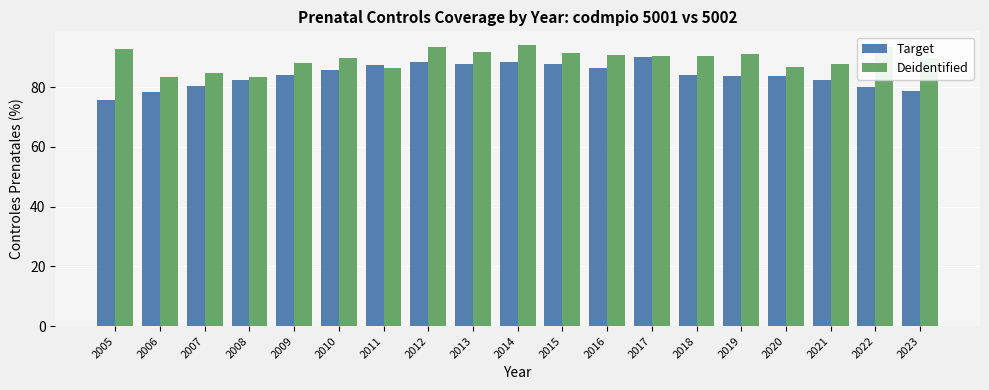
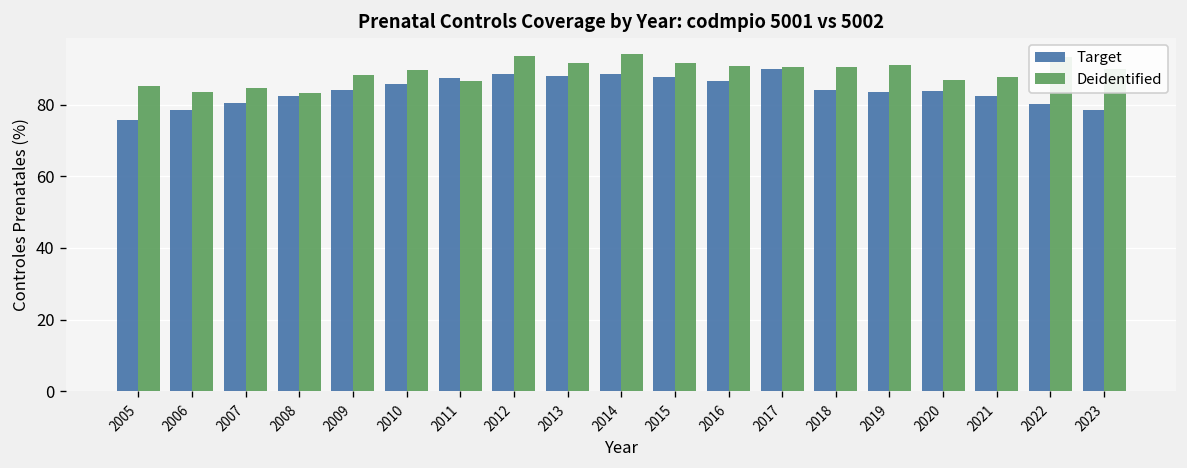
  {
    "Target": {
      "2005": 76,
      "2006": 78,
      "2007": 80,
      "2008": 82,
      "2009": 84,
      "2010": 86,
      "2011": 87,
      "2012": 88,
      "2013": 88,
      "2014": 88,
      "2015": 88,
      "2016": 87,
      "2017": 90,
      "2018": 84,
      "2019": 84,
      "2020": 84,
      "2021": 82,
      "2022": 80,
      "2023": 79
    },
    "Deidentified": {
-     "2005": 93,
+     "2005": 85,
      "2006": 84,
      "2007": 85,
      "2008": 83,
      "2009": 88,
      "2010": 90,
      "2011": 87,
      "2012": 94,
      "2013": 92,
      "2014": 94,
      "2015": 92,
      "2016": 91,
      "2017": 91,
      "2018": 90,
      "2019": 91,
      "2020": 87,
      "2021": 88
    }
  }
